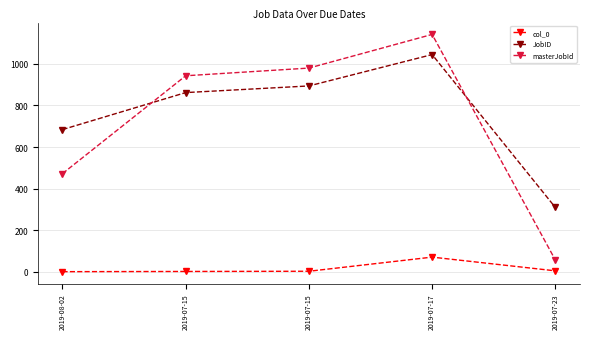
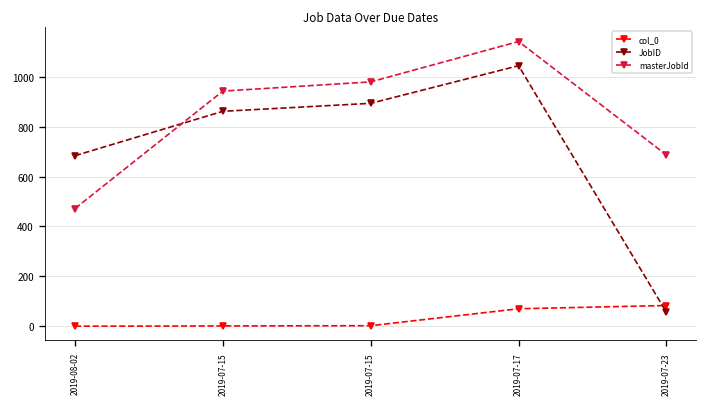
  {
    "col_0": {
      "2019-08-02": 0,
      "2019-07-17": 70,
-     "2019-07-23": 0
+     "2019-07-23": 80
    },
    "JobID": {
      "2019-08-02": 680,
      "2019-07-17": 1050,
-     "2019-07-23": 310
+     "2019-07-23": 60
    },
    "masterJobId": {
      "2019-08-02": 470,
      "2019-07-17": 1140,
-     "2019-07-23": 60
+     "2019-07-23": 690
    }
  }
